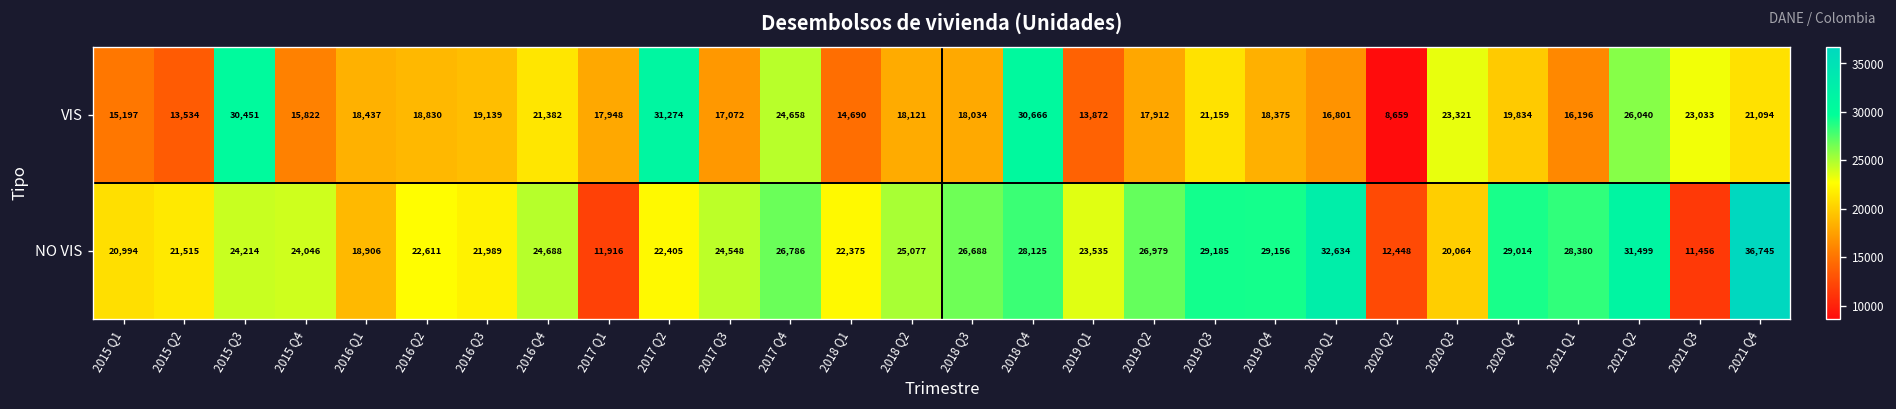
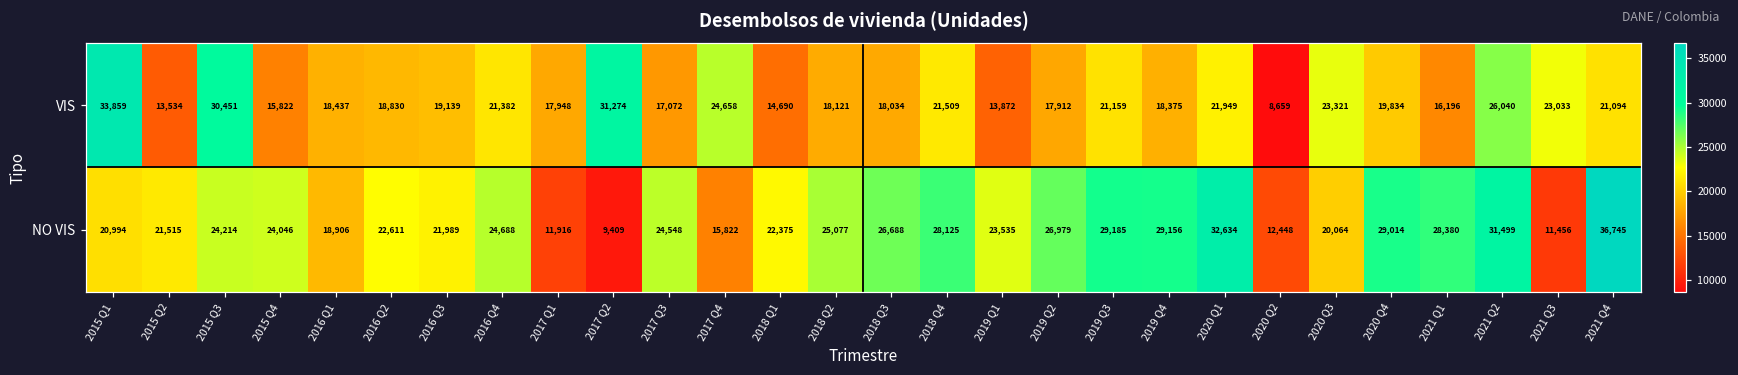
  {
    "VIS": {
-     "2015 Q1": "15,197",
+     "2015 Q1": "33,859",
      "2015 Q2": "13,534",
      "2015 Q3": "30,451",
      "2015 Q4": "15,822",
      "2016 Q1": "18,437",
      "2016 Q2": "18,830",
      "2016 Q3": "19,139",
      "2016 Q4": "21,382",
      "2017 Q1": "17,948",
      "2017 Q2": "31,274",
      "2017 Q3": "17,072",
      "2017 Q4": "24,658",
      "2018 Q1": "14,690",
      "2018 Q2": "18,121",
      "2018 Q3": "18,034",
-     "2018 Q4": "30,666",
+     "2018 Q4": "21,509",
      "2019 Q1": "13,872",
      "2019 Q2": "17,912",
      "2019 Q3": "21,159",
      "2019 Q4": "18,375",
-     "2020 Q1": "16,801",
+     "2020 Q1": "21,949",
      "2020 Q2": "8,659",
      "2020 Q3": "23,321",
      "2020 Q4": "19,834",
      "2021 Q1": "16,196",
      "2021 Q2": "26,040",
      "2021 Q3": "23,033",
      "2021 Q4": "21,094"
    },
    "NO VIS": {
      "2015 Q1": "20,994",
      "2015 Q2": "21,515",
      "2015 Q3": "24,214",
      "2015 Q4": "24,046",
      "2016 Q1": "18,906",
      "2016 Q2": "22,611",
      "2016 Q3": "21,989",
      "2016 Q4": "24,688",
      "2017 Q1": "11,916",
-     "2017 Q2": "22,405",
+     "2017 Q2": "9,409",
      "2017 Q3": "24,548",
-     "2017 Q4": "26,786",
+     "2017 Q4": "15,822",
      "2018 Q1": "22,375",
      "2018 Q2": "25,077",
      "2018 Q3": "26,688",
      "2018 Q4": "28,125",
      "2019 Q1": "23,535",
      "2019 Q2": "26,979",
      "2019 Q3": "29,185",
      "2019 Q4": "29,156",
      "2020 Q1": "32,634",
      "2020 Q2": "12,448",
      "2020 Q3": "20,064",
      "2020 Q4": "29,014",
      "2021 Q1": "28,380",
      "2021 Q2": "31,499",
      "2021 Q3": "11,456",
      "2021 Q4": "36,745"
    }
  }
